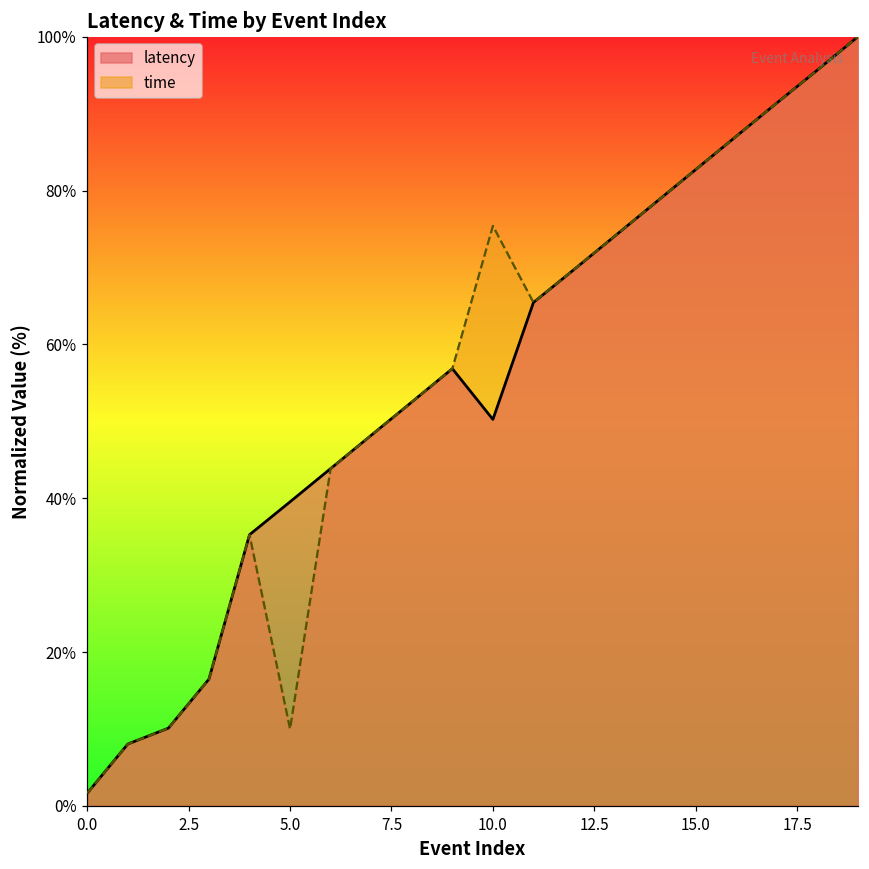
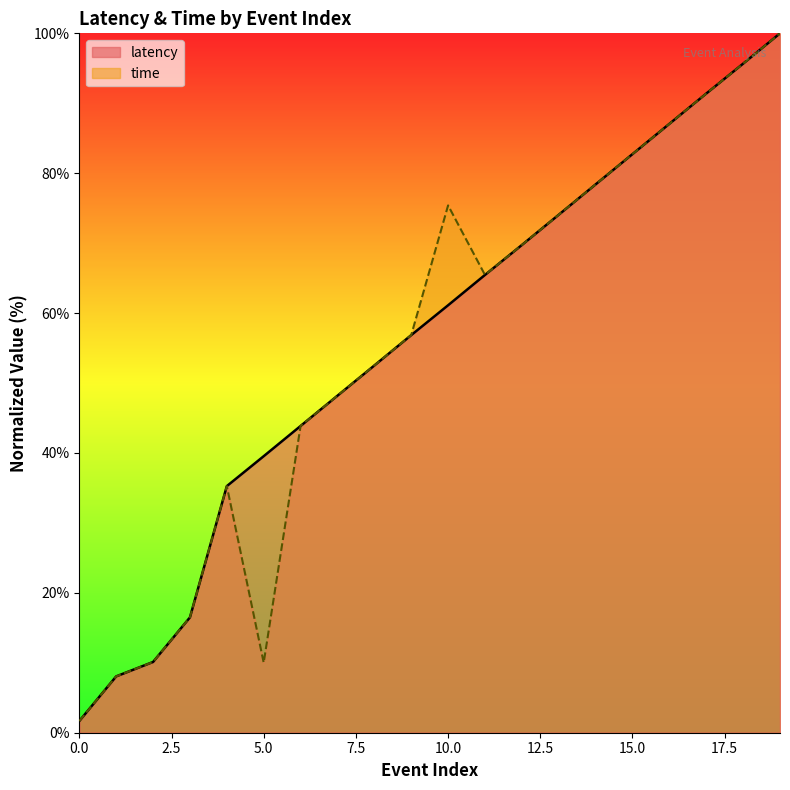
  {
    "latency": {
      "5.0": "40%",
-     "10.0": "50%"
+     "10.0": "61%"
    },
    "time": {
      "5.0": "10%",
      "10.0": "75%"
    }
  }
